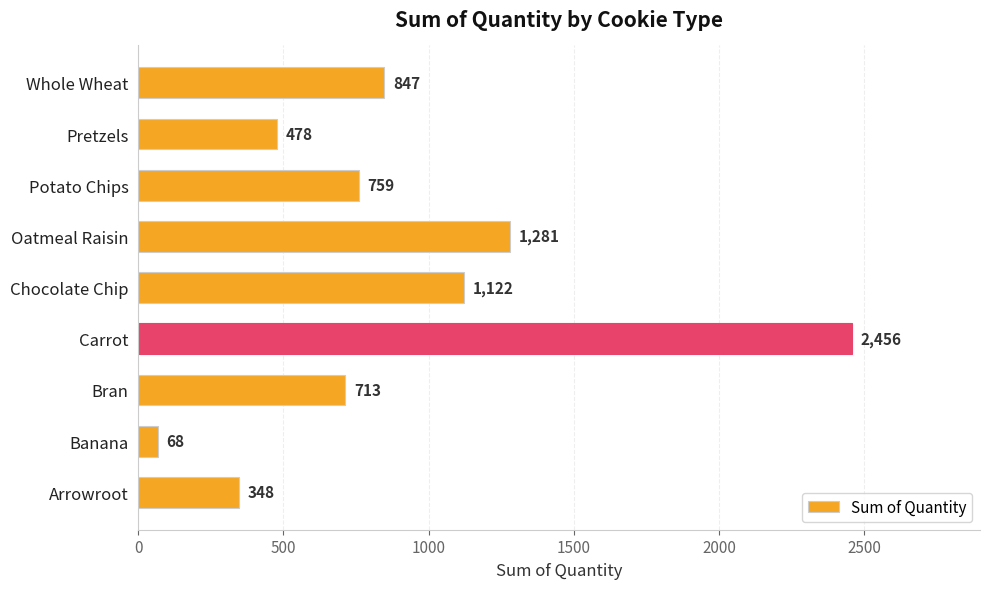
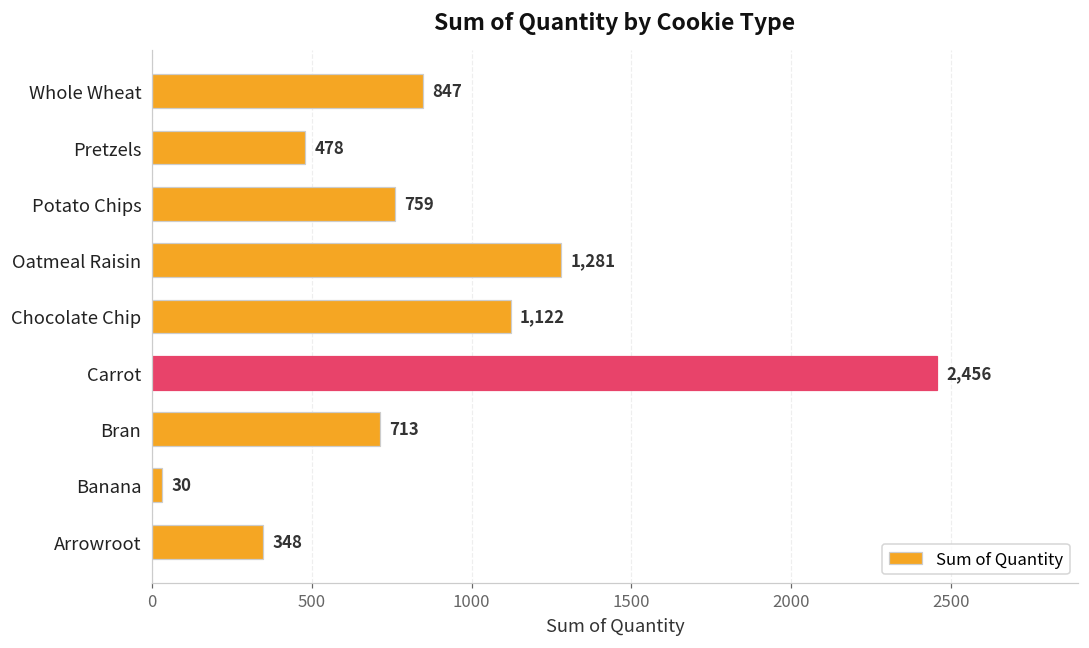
  {
    "Whole Wheat": "847",
    "Pretzels": "478",
    "Potato Chips": "759",
    "Oatmeal Raisin": "1,281",
    "Chocolate Chip": "1,122",
    "Carrot": "2,456",
    "Bran": "713",
-   "Banana": "68",
+   "Banana": "30",
    "Arrowroot": "348"
  }
